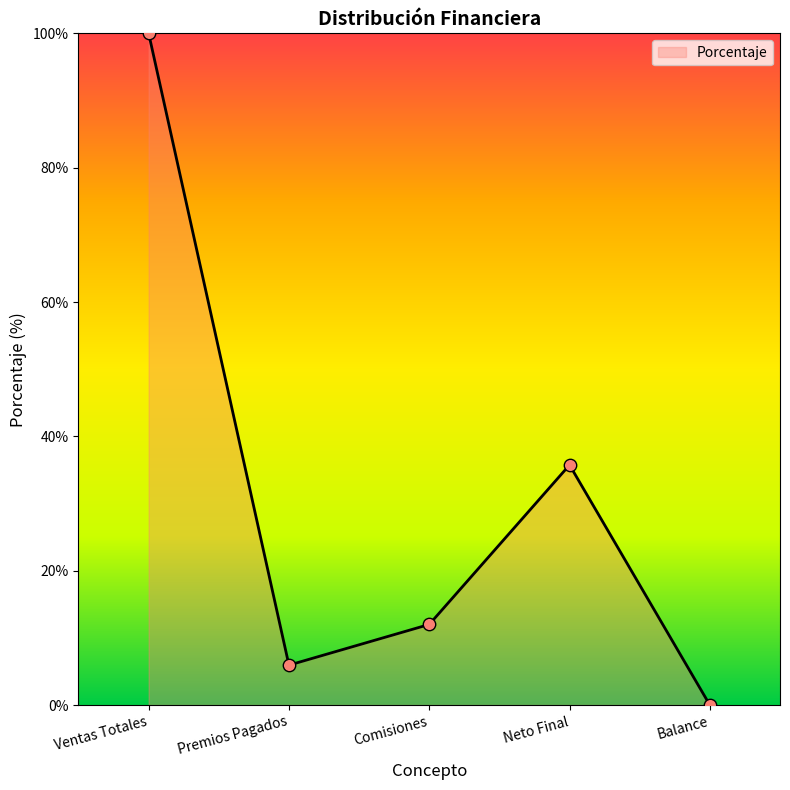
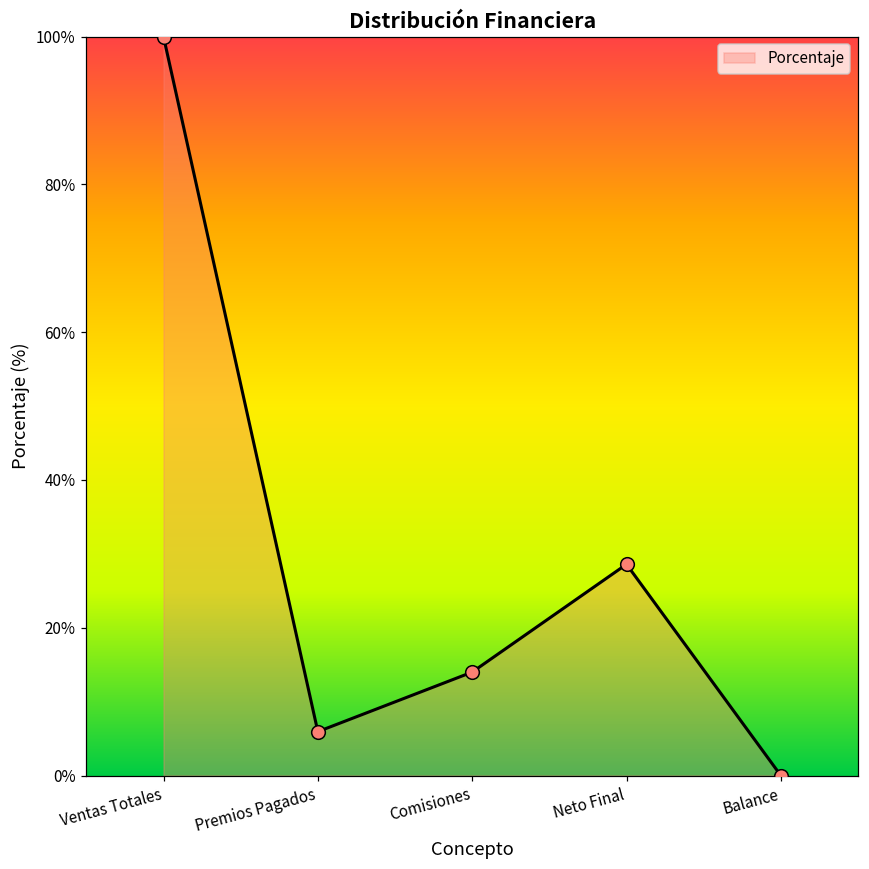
  {
    "Ventas Totales": "100%",
    "Premios Pagados": "6%",
-   "Comisiones": "12%",
-   "Neto Final": "36%",
+   "Comisiones": "14%",
+   "Neto Final": "29%",
    "Balance": "0%"
  }
